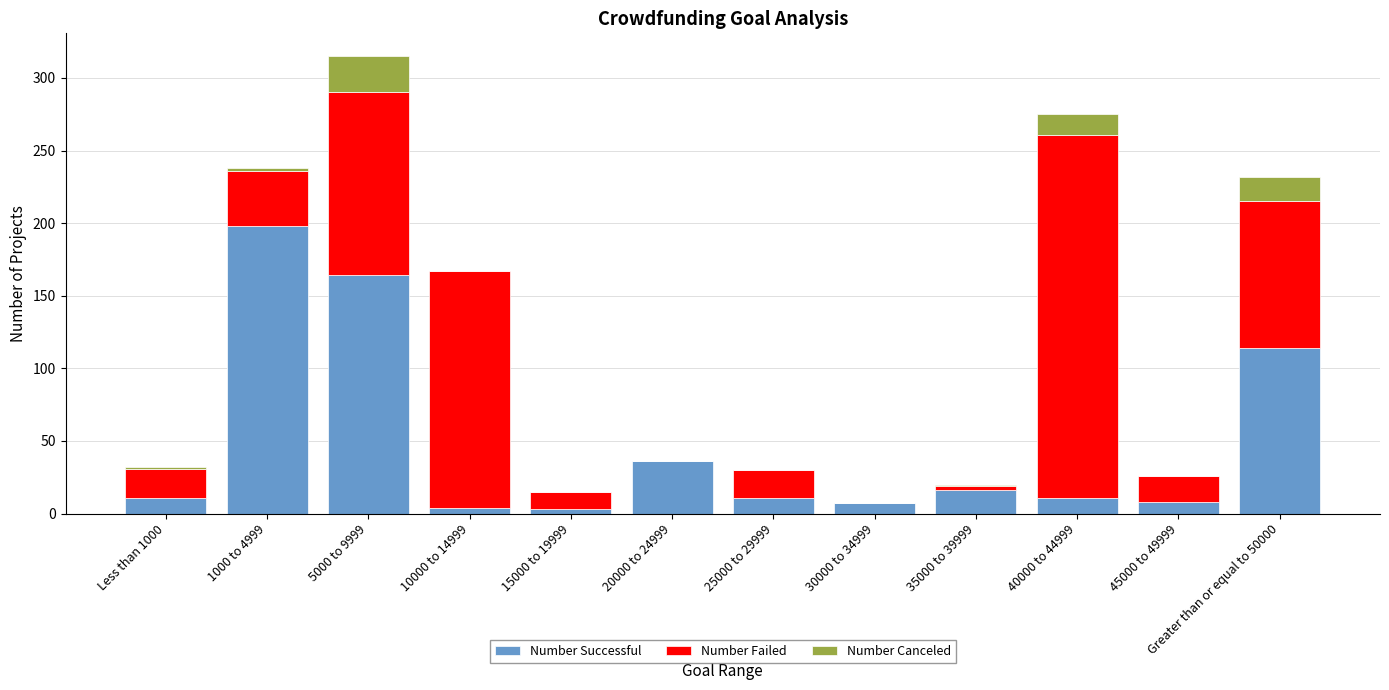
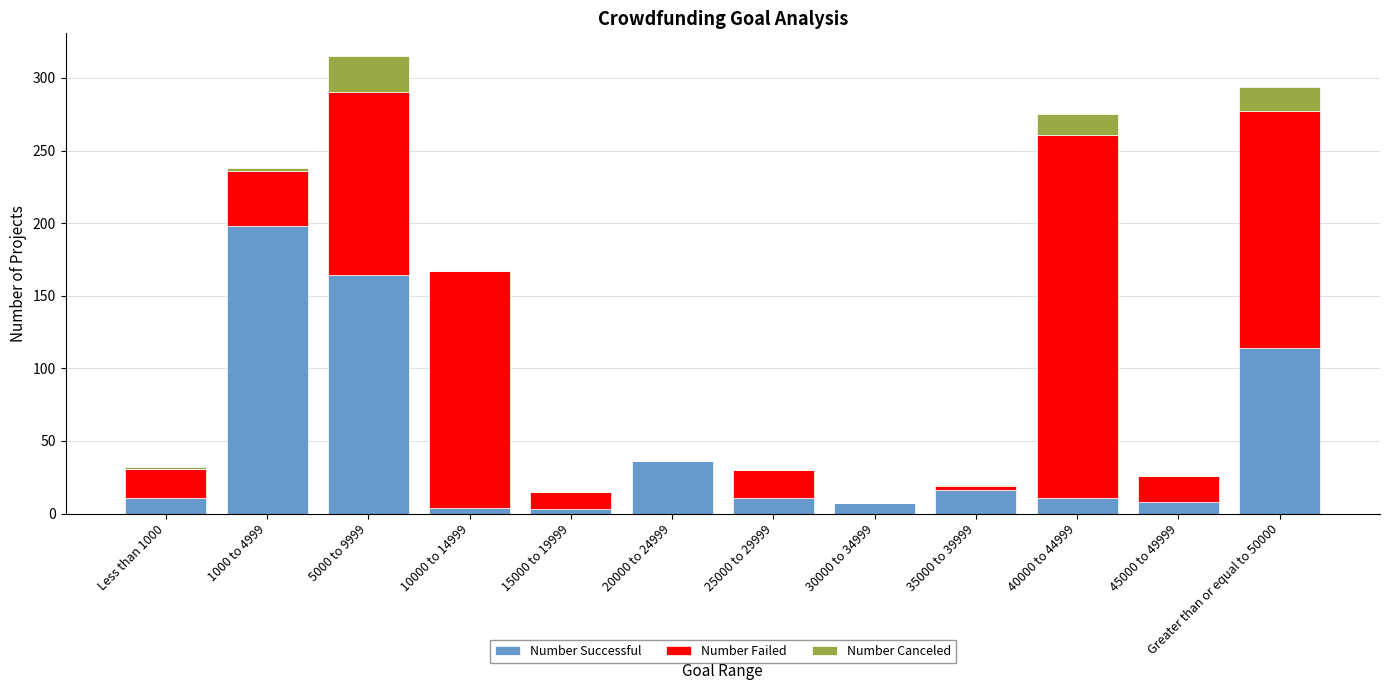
  {
    "Number Successful": {
      "Less than 1000": 11,
      "1000 to 4999": 198,
      "5000 to 9999": 164,
      "10000 to 14999": 4,
      "15000 to 19999": 3,
      "20000 to 24999": 36,
      "25000 to 29999": 11,
      "30000 to 34999": 7,
      "35000 to 39999": 16,
      "40000 to 44999": 11,
      "45000 to 49999": 8,
      "Greater than or equal to 50000": 114
    },
    "Number Failed": {
      "Less than 1000": 20,
      "1000 to 4999": 38,
      "5000 to 9999": 126,
      "10000 to 14999": 163,
      "15000 to 19999": 12,
      "20000 to 24999": 0,
      "25000 to 29999": 19,
      "30000 to 34999": 0,
      "35000 to 39999": 3,
      "40000 to 44999": 250,
      "45000 to 49999": 18,
-     "Greater than or equal to 50000": 101
+     "Greater than or equal to 50000": 163
    },
    "Number Canceled": {
      "1000 to 4999": 2,
      "5000 to 9999": 25,
      "10000 to 14999": 0,
      "15000 to 19999": 0,
      "20000 to 24999": 0,
      "25000 to 29999": 0,
      "30000 to 34999": 0,
      "40000 to 44999": 14,
      "45000 to 49999": 0,
      "Greater than or equal to 50000": 17
    }
  }
